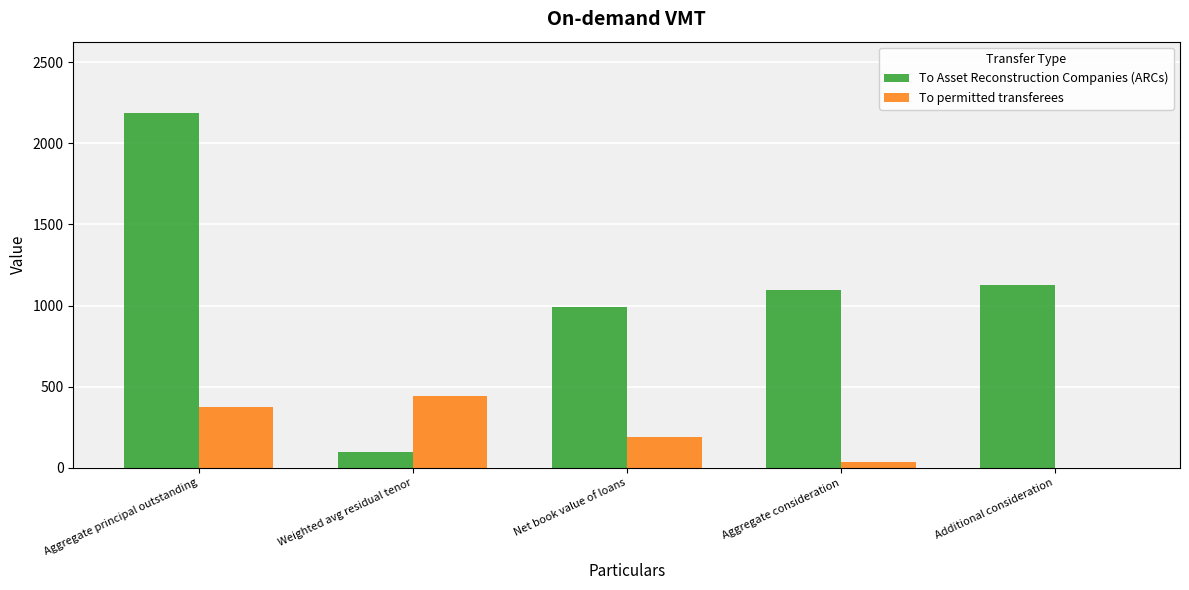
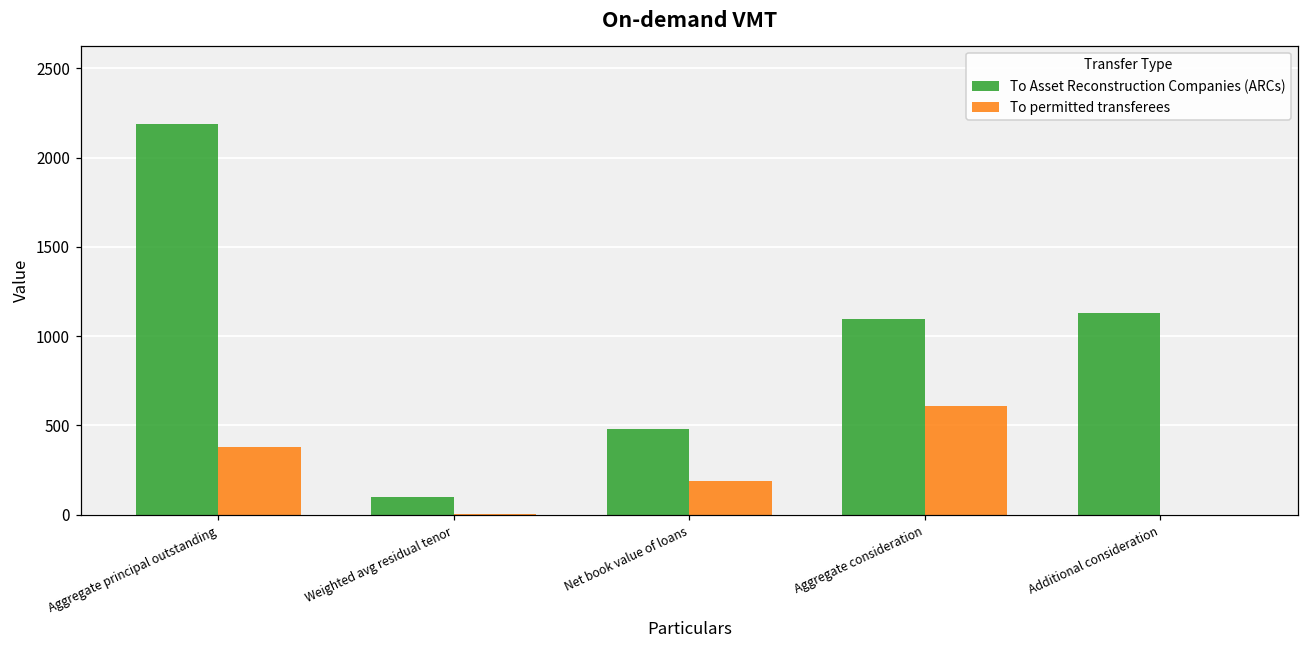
  {
    "To Asset Reconstruction Companies (ARCs)": {
      "Aggregate principal outstanding": 2190,
      "Weighted avg residual tenor": 100,
-     "Net book value of loans": 990,
+     "Net book value of loans": 480,
      "Aggregate consideration": 1090,
      "Additional consideration": 1130
    },
    "To permitted transferees": {
      "Aggregate principal outstanding": 380,
-     "Weighted avg residual tenor": 450,
+     "Weighted avg residual tenor": 0,
      "Net book value of loans": 190,
-     "Aggregate consideration": 40,
+     "Aggregate consideration": 610,
      "Additional consideration": 0
    }
  }
